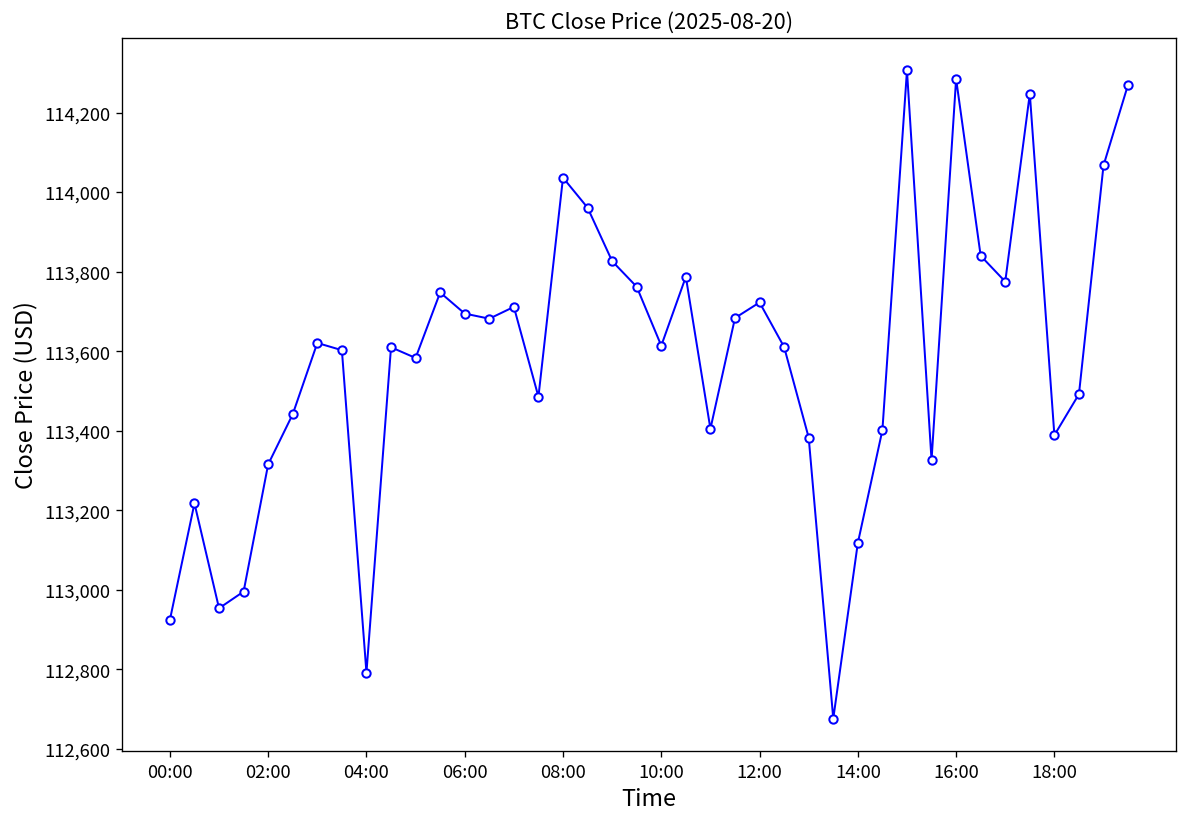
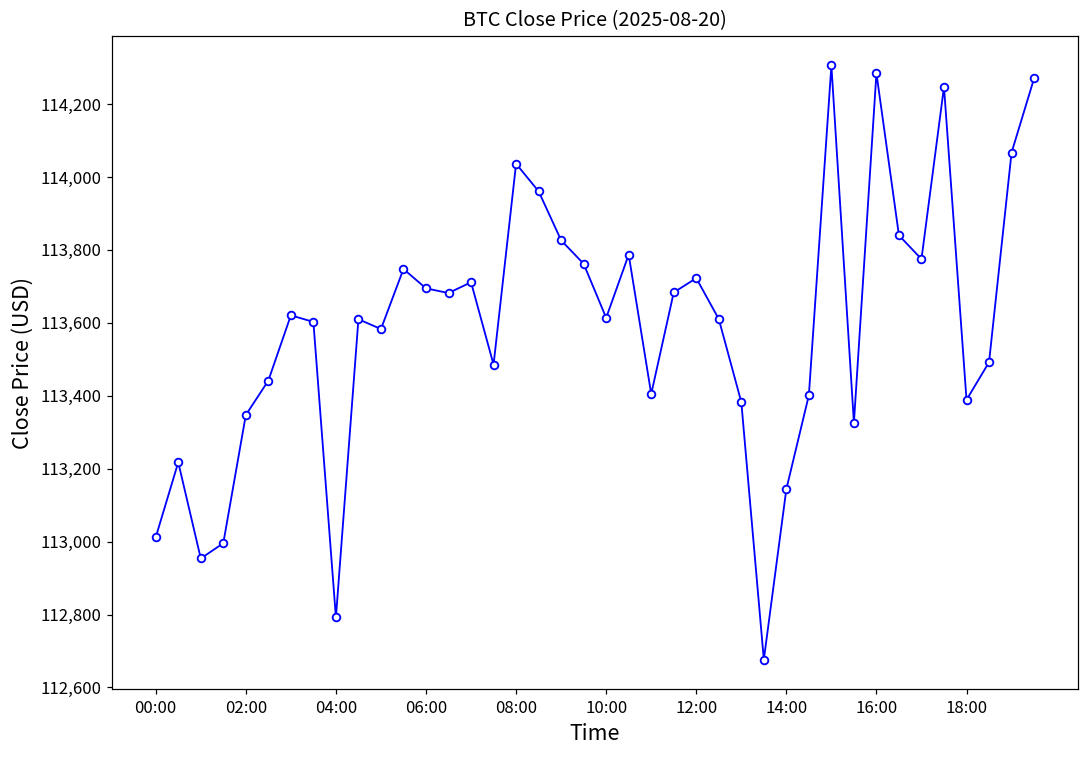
  {
-   "00:00": "112,920",
-   "02:00": "113,320",
+   "00:00": "113,010",
+   "02:00": "113,350",
    "04:00": "112,790",
    "06:00": "113,690",
    "08:00": "114,040",
    "10:00": "113,610",
    "12:00": "113,720",
-   "14:00": "113,120",
+   "14:00": "113,140",
    "16:00": "114,280",
    "18:00": "113,390"
  }
